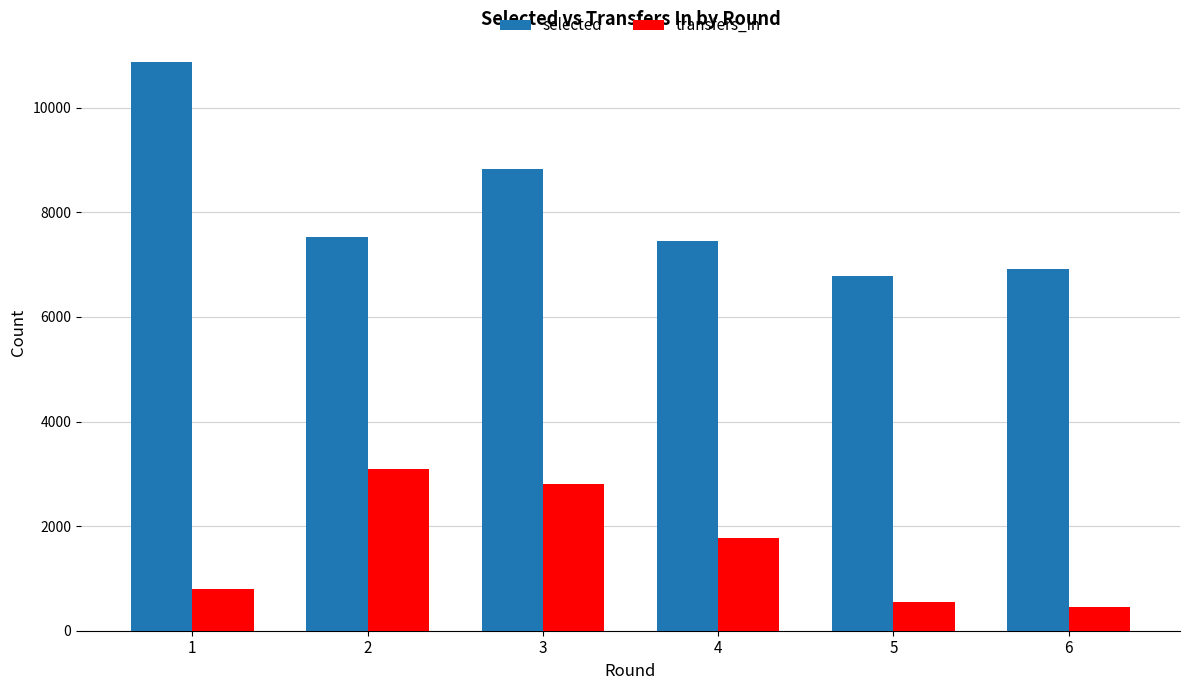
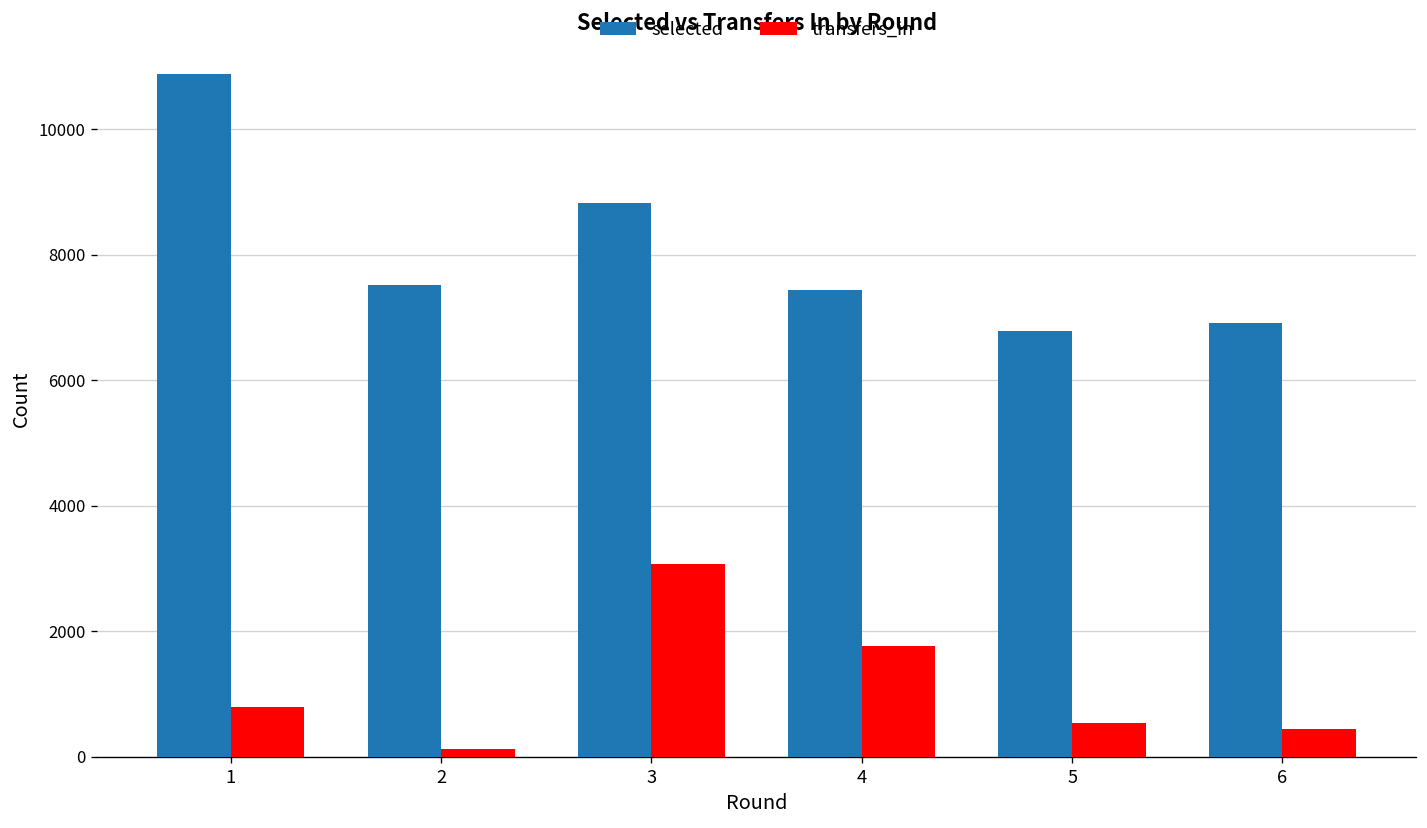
  {
    "selected": {
      "1": 10900,
      "2": 7500,
      "3": 8800,
      "4": 7400,
      "5": 6800,
      "6": 6900
    },
    "transfers_in": {
      "1": 800,
-     "2": 3100,
-     "3": 2800,
+     "2": 100,
+     "3": 3100,
      "4": 1800,
      "5": 500,
      "6": 400
    }
  }
